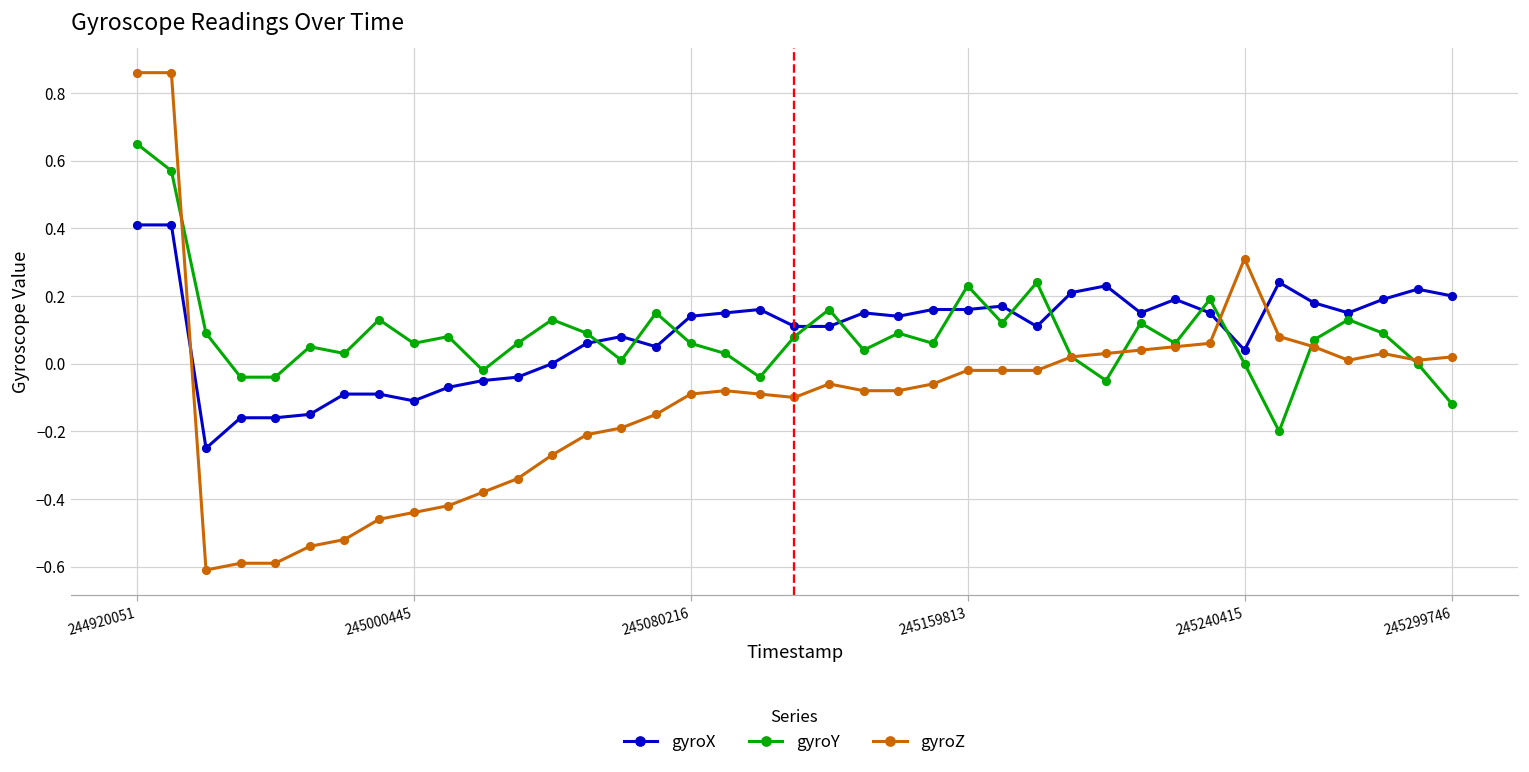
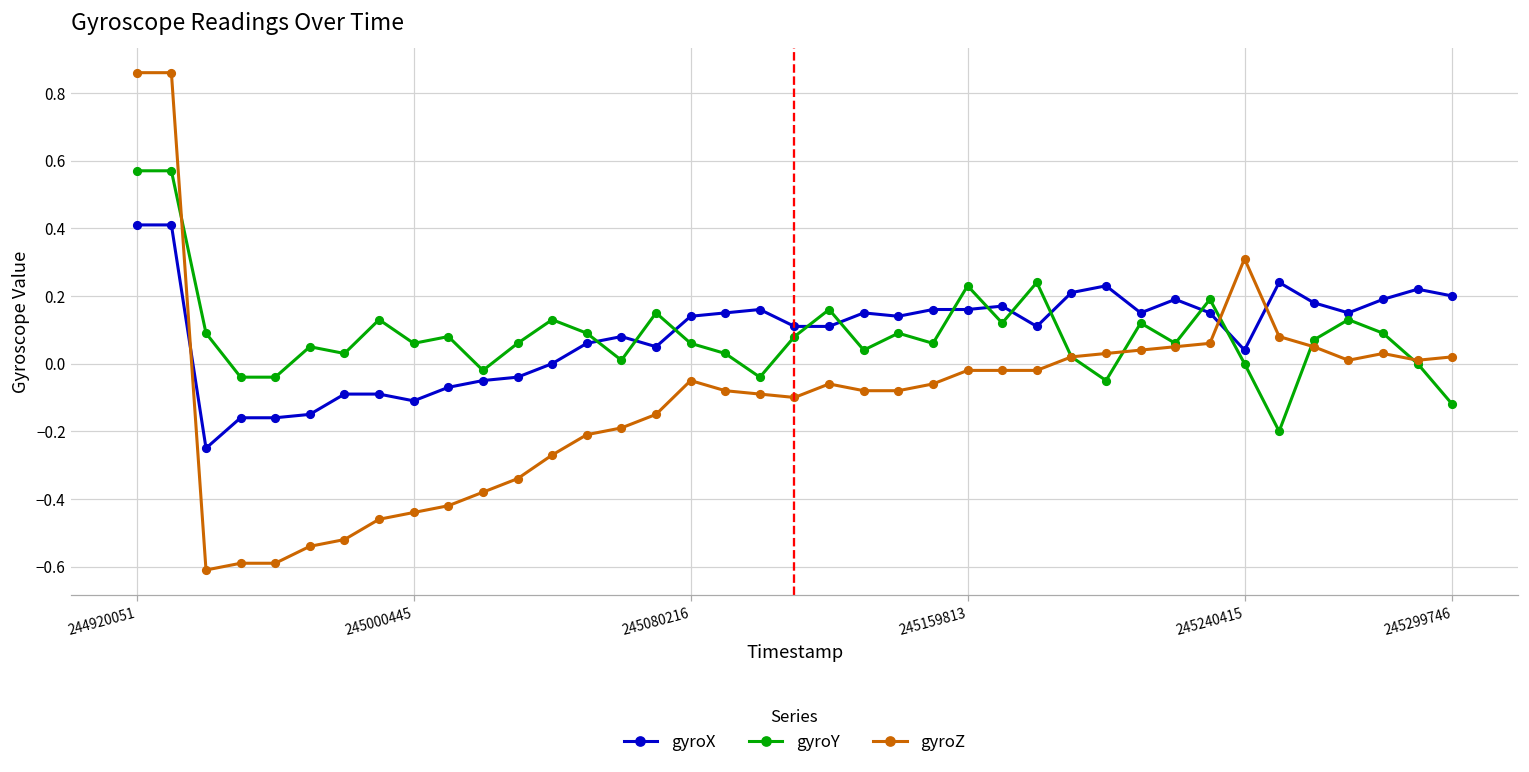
  {
    "gyroX": {
      "244920051": 0.41,
      "245000445": -0.11,
      "245080216": 0.14,
      "245159813": 0.16,
      "245240415": 0.04,
      "245299746": 0.20
    },
    "gyroY": {
-     "244920051": 0.65,
+     "244920051": 0.57,
      "245000445": 0.06,
      "245080216": 0.06,
      "245159813": 0.23,
      "245240415": 0.00,
      "245299746": -0.12
    },
    "gyroZ": {
      "244920051": 0.86,
      "245000445": -0.44,
-     "245080216": -0.09,
+     "245080216": -0.05,
      "245159813": -0.02,
      "245240415": 0.31,
      "245299746": 0.02
    }
  }
